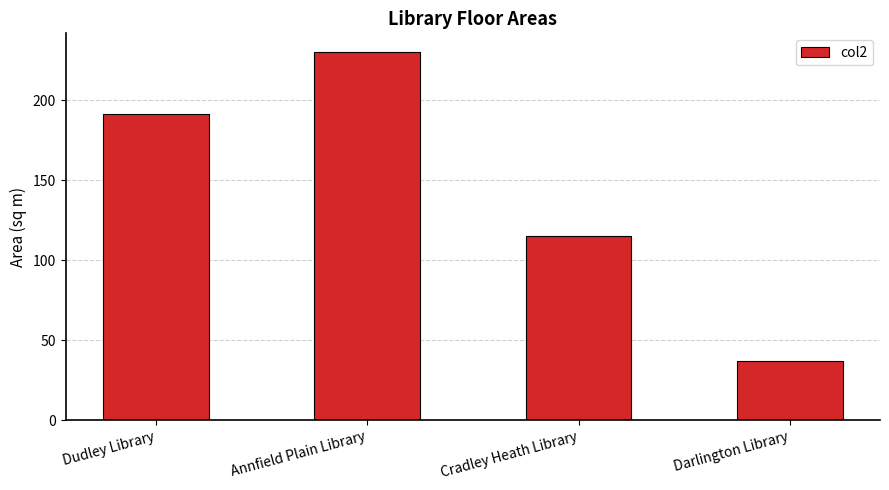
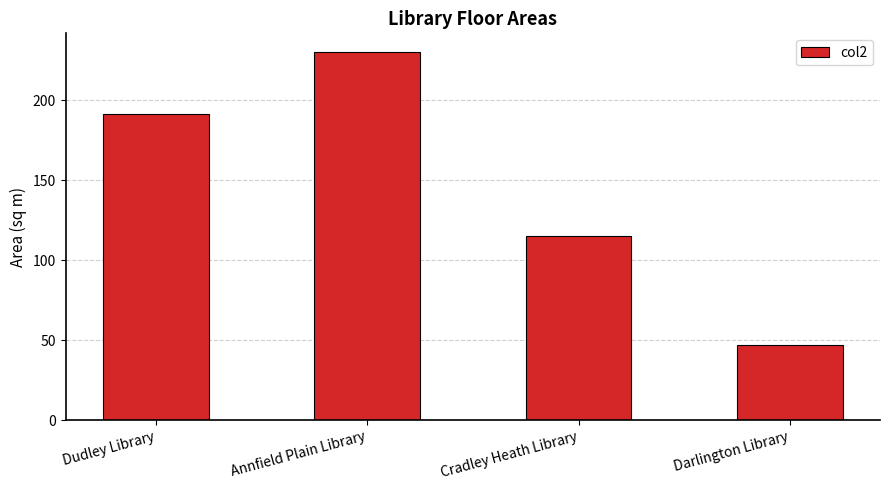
  {
    "Dudley Library": 192,
    "Annfield Plain Library": 230,
    "Cradley Heath Library": 115,
-   "Darlington Library": 37
+   "Darlington Library": 47
  }
